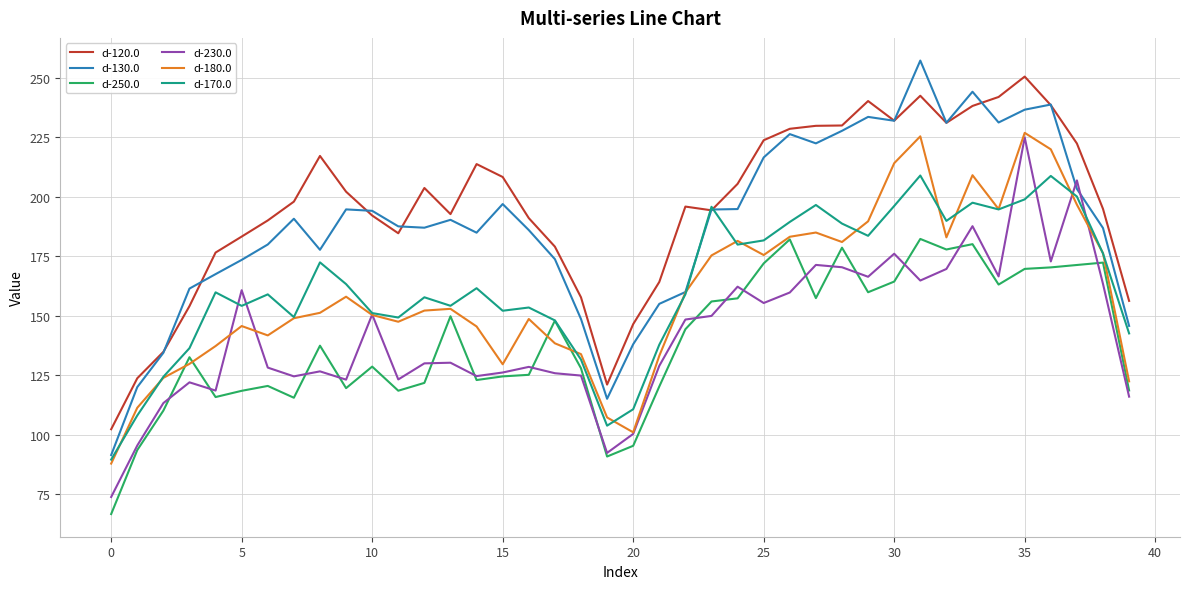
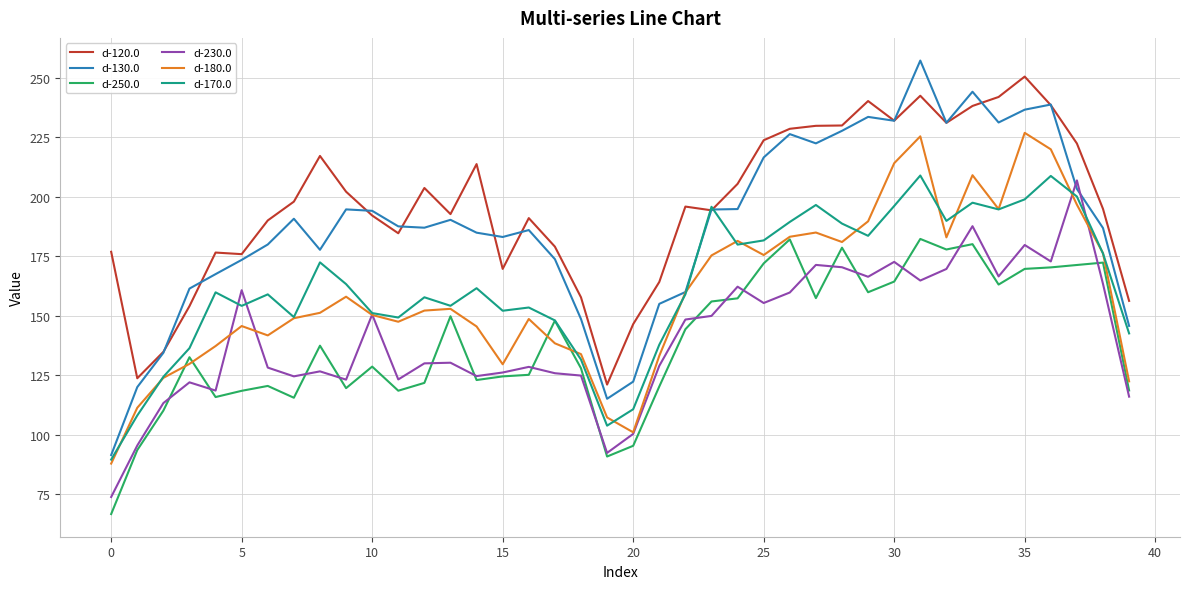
  {
    "d-120.0": {
-     "0": 102,
-     "5": 183,
+     "0": 177,
+     "5": 176,
      "10": 192,
-     "15": 208,
+     "15": 170,
      "20": 146,
      "25": 224,
      "35": 250
    },
    "d-130.0": {
      "0": 91,
      "5": 173,
      "10": 194,
-     "15": 197,
-     "20": 138,
+     "15": 183,
+     "20": 122,
      "25": 216,
      "35": 237
    },
    "d-230.0": {
      "0": 74,
      "5": 161,
      "15": 126,
      "25": 155,
-     "30": 176,
-     "35": 225
+     "30": 173,
+     "35": 180
    },
    "d-180.0": {
      "0": 88,
      "5": 146,
      "15": 130,
      "25": 176,
      "30": 214,
      "35": 227
    }
  }
